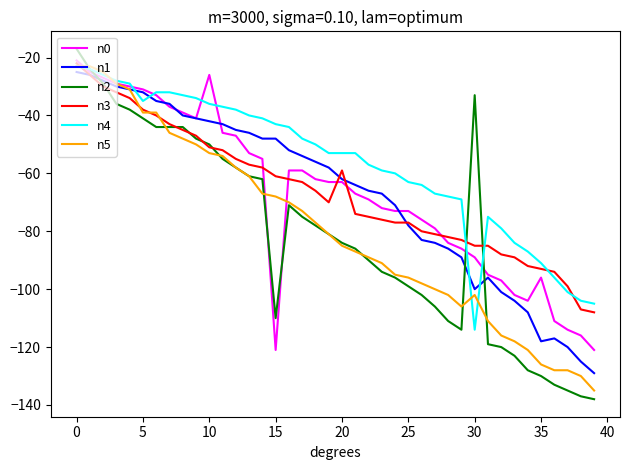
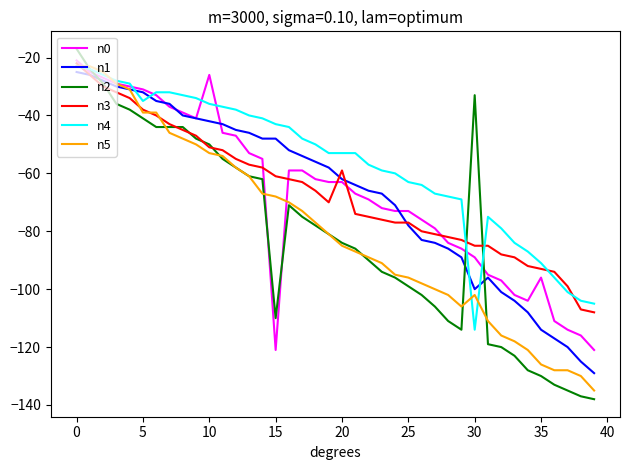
  {
    "n0": {
      "5": -31,
      "10": -26,
      "15": -121,
      "20": -63,
      "25": -73,
      "30": -89,
      "35": -96
    },
    "n1": {
      "5": -32,
      "10": -42,
      "15": -48,
      "20": -62,
      "25": -78,
      "30": -100,
-     "35": -118
+     "35": -114
    },
    "n2": {
      "5": -41,
      "10": -50,
      "15": -110,
      "20": -84,
      "25": -99,
      "30": -33,
      "35": -130
    },
    "n3": {
      "5": -38,
      "10": -51,
      "15": -61,
      "20": -59,
      "25": -77,
      "30": -85,
      "35": -93
    },
    "n4": {
      "5": -35,
      "10": -36,
      "15": -43,
      "20": -53,
      "25": -63,
      "30": -114,
      "35": -91
    },
    "n5": {
      "5": -39,
      "10": -53,
      "15": -68,
      "20": -85,
      "25": -96,
      "30": -102,
      "35": -126
    }
  }
